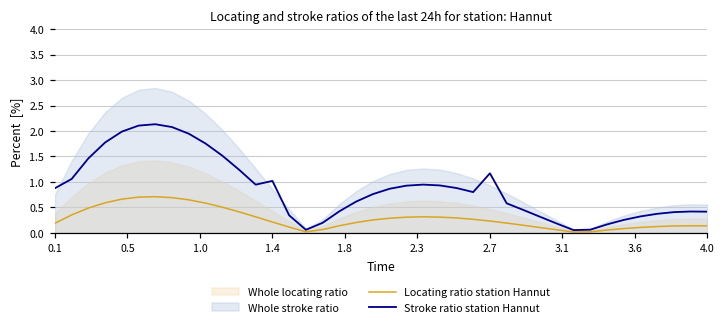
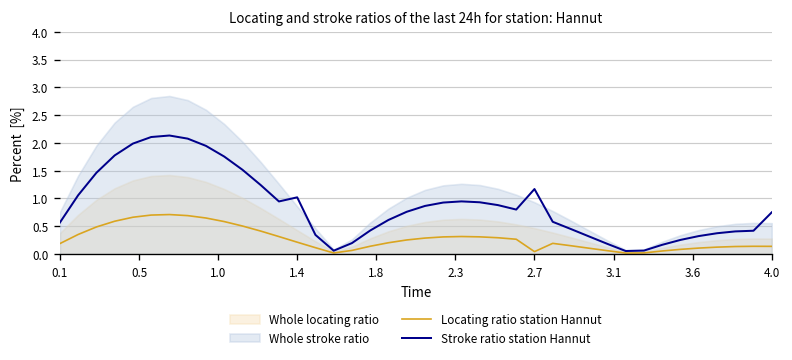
  {
    "Locating ratio station Hannut": {
      "0.1": 0.2,
      "1.4": 0.2,
-     "2.7": 0.2,
+     "2.7": 0.0,
      "4.0": 0.1
    },
    "Stroke ratio station Hannut": {
-     "0.1": 0.9,
+     "0.1": 0.6,
      "1.4": 1.0,
      "2.7": 1.2,
-     "4.0": 0.4
+     "4.0": 0.8
    }
  }
